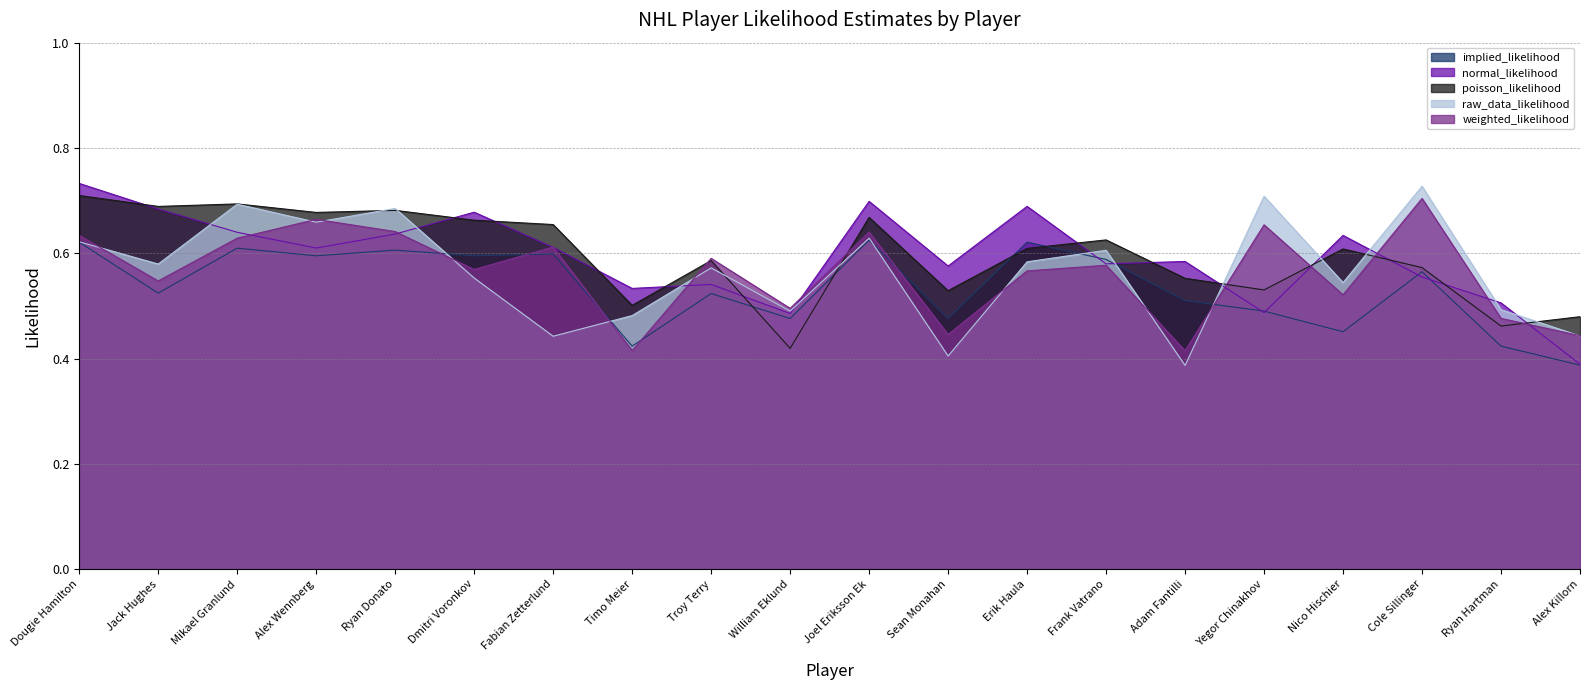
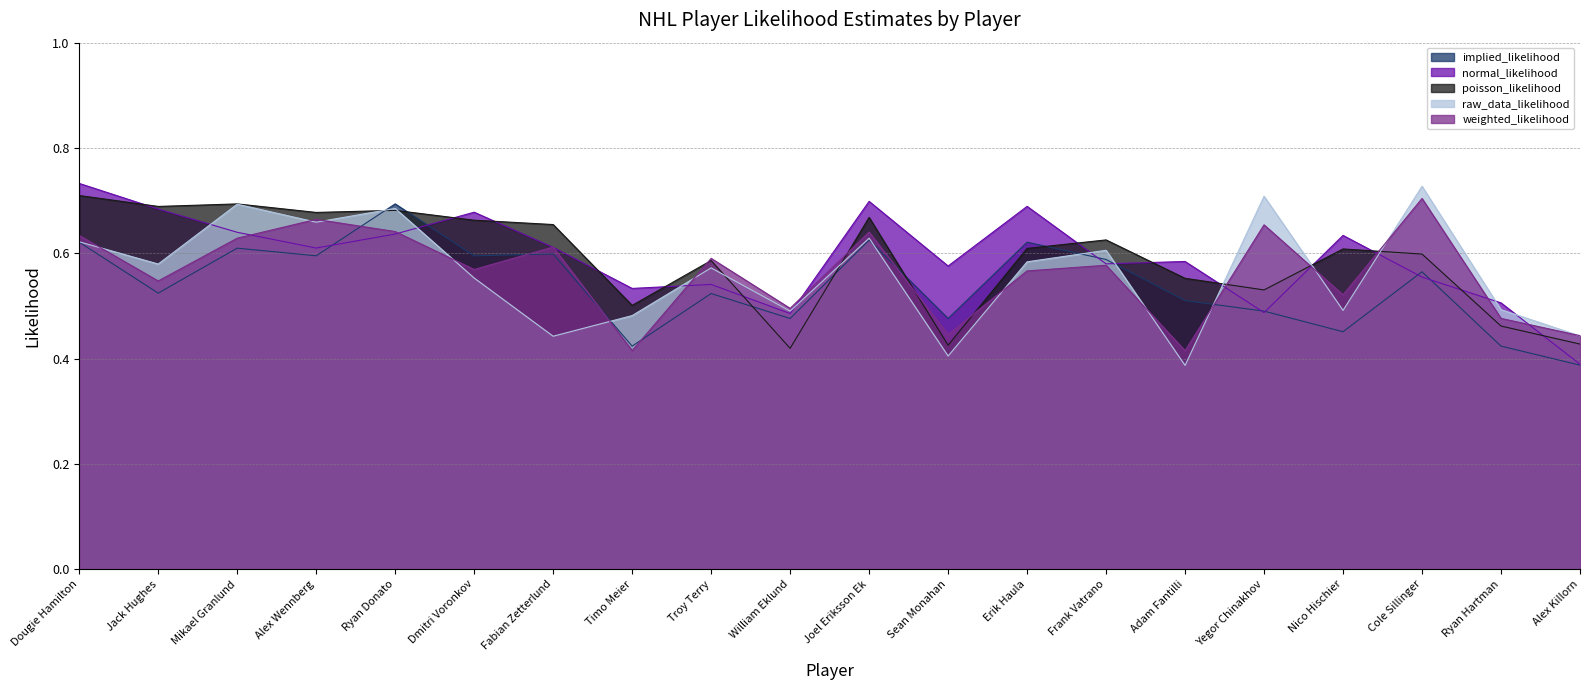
  {
    "implied_likelihood": {
      "Jack Hughes": 0.52,
      "Mikael Granlund": 0.61,
      "Alex Wennberg": 0.60,
-     "Ryan Donato": 0.61,
+     "Ryan Donato": 0.69,
      "Dmitri Voronkov": 0.60,
      "Fabian Zetterlund": 0.60,
      "Timo Meier": 0.42,
      "Troy Terry": 0.52,
      "William Eklund": 0.48,
      "Sean Monahan": 0.48,
      "Erik Haula": 0.62,
      "Frank Vatrano": 0.59,
      "Adam Fantilli": 0.51,
      "Nico Hischier": 0.45,
      "Cole Sillinger": 0.56,
      "Ryan Hartman": 0.42
    },
    "poisson_likelihood": {
      "Dougie Hamilton": 0.71,
      "Jack Hughes": 0.69,
      "Alex Wennberg": 0.68,
      "Dmitri Voronkov": 0.66,
      "Fabian Zetterlund": 0.65,
      "Timo Meier": 0.50,
      "William Eklund": 0.42,
      "Joel Eriksson Ek": 0.67,
-     "Sean Monahan": 0.53,
+     "Sean Monahan": 0.43,
      "Erik Haula": 0.61,
      "Frank Vatrano": 0.63,
      "Adam Fantilli": 0.55,
      "Yegor Chinakhov": 0.53,
      "Nico Hischier": 0.61,
-     "Cole Sillinger": 0.57,
+     "Cole Sillinger": 0.60,
      "Ryan Hartman": 0.46,
-     "Alex Killorn": 0.48
+     "Alex Killorn": 0.43
    },
    "raw_data_likelihood": {
      "Jack Hughes": 0.58,
      "Alex Wennberg": 0.66,
      "Dmitri Voronkov": 0.55,
      "Fabian Zetterlund": 0.44,
      "Timo Meier": 0.48,
      "Troy Terry": 0.57,
      "Sean Monahan": 0.40,
      "Erik Haula": 0.58,
      "Frank Vatrano": 0.61,
      "Adam Fantilli": 0.39,
      "Yegor Chinakhov": 0.71,
-     "Nico Hischier": 0.54,
+     "Nico Hischier": 0.49,
      "Cole Sillinger": 0.73,
      "Ryan Hartman": 0.49
    }
  }
